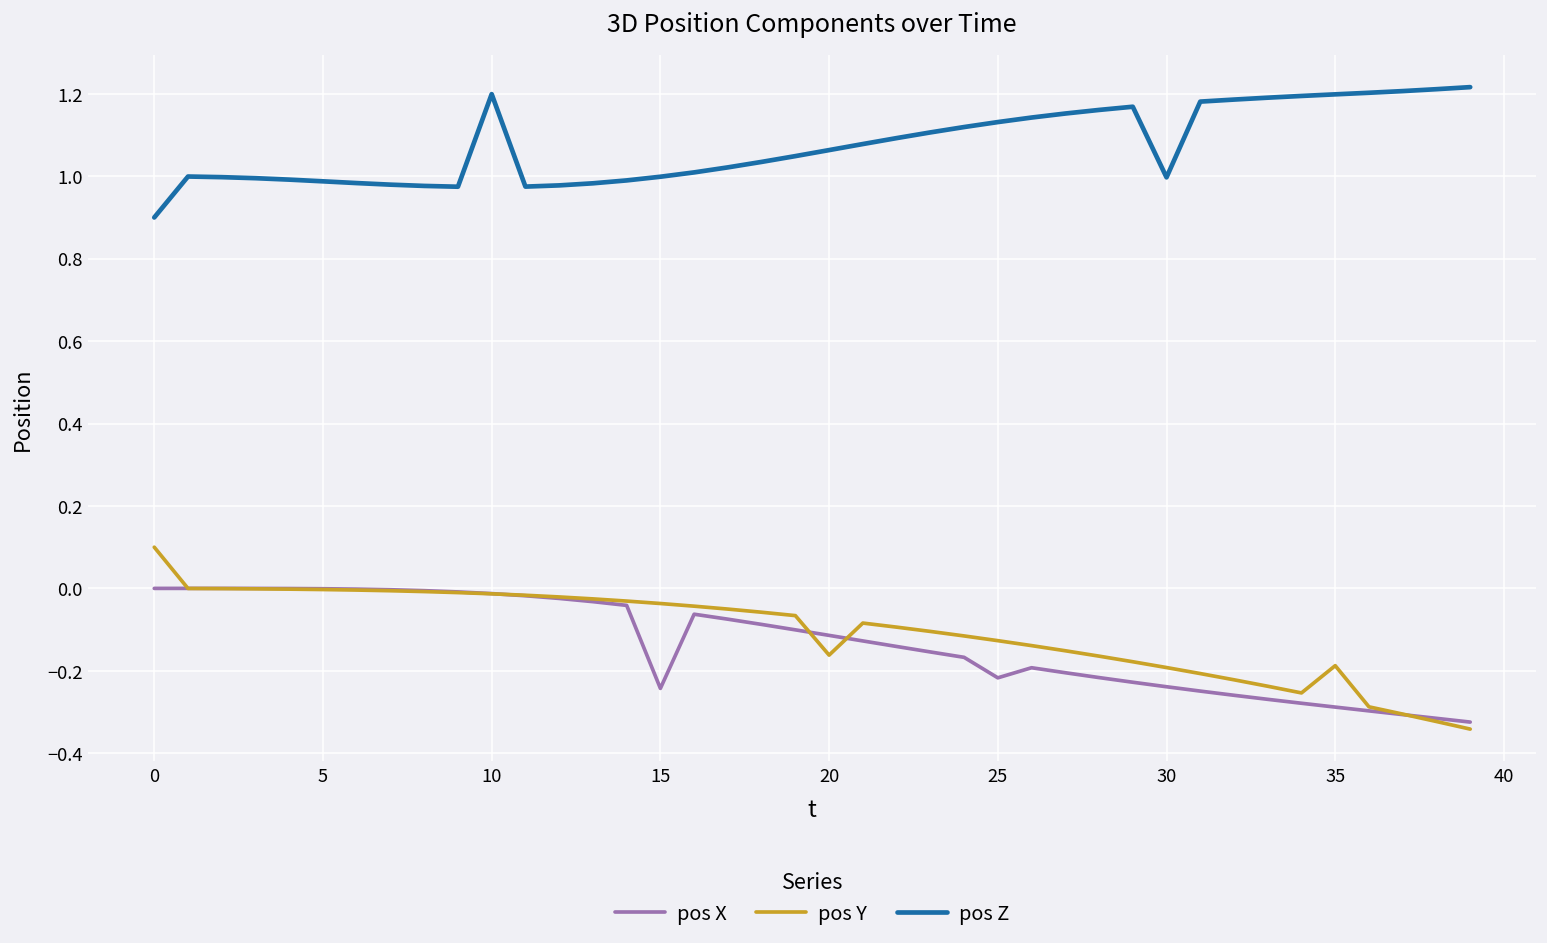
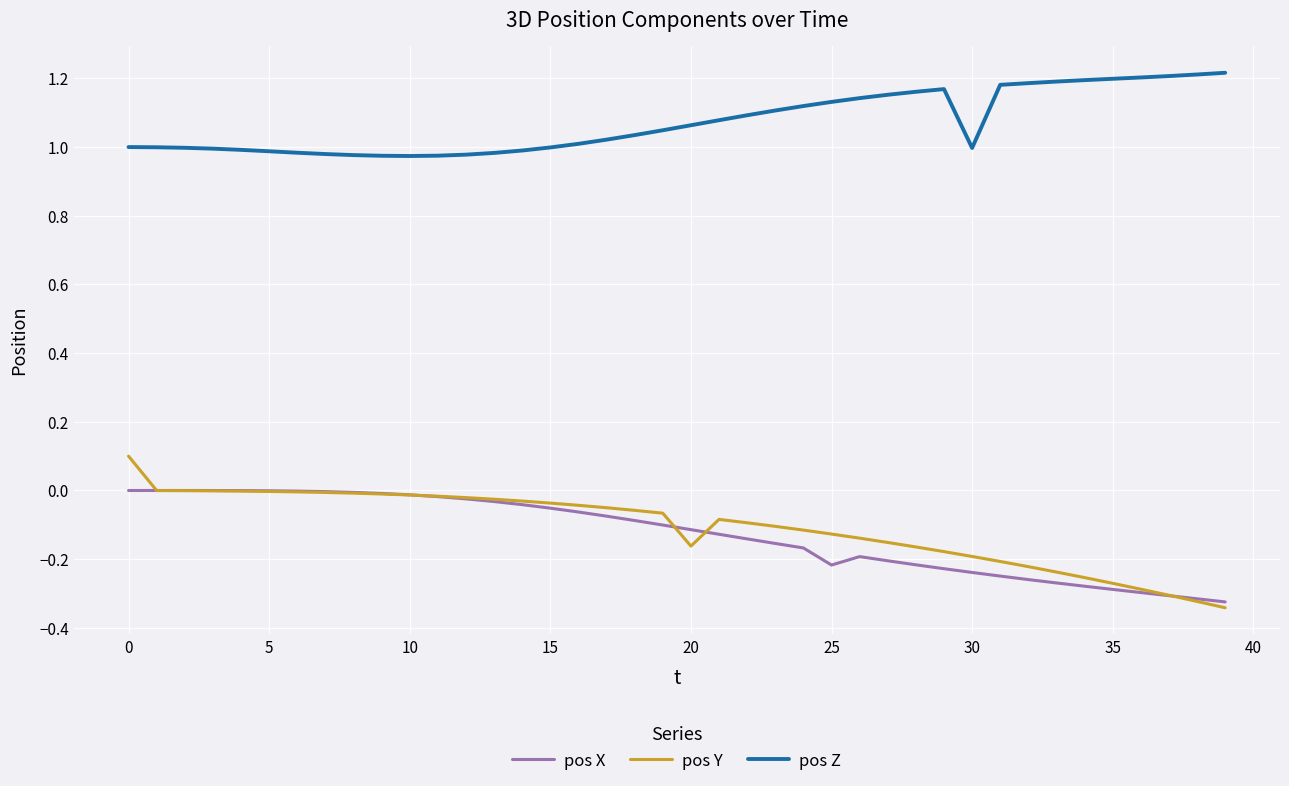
  {
    "pos X": {
      "0": 0.00,
-     "15": -0.24,
+     "15": -0.05,
      "20": -0.11,
      "25": -0.22,
      "30": -0.24,
      "35": -0.29
    },
    "pos Y": {
      "0": 0.10,
      "15": -0.04,
      "20": -0.16,
      "25": -0.13,
      "30": -0.19,
-     "35": -0.19
+     "35": -0.27
    },
    "pos Z": {
-     "0": 0.9,
+     "0": 1.0,
      "5": 0.99,
-     "10": 1.20,
+     "10": 0.97,
      "15": 1.00,
      "20": 1.06,
      "25": 1.13,
      "30": 1.00,
      "35": 1.20
    }
  }
